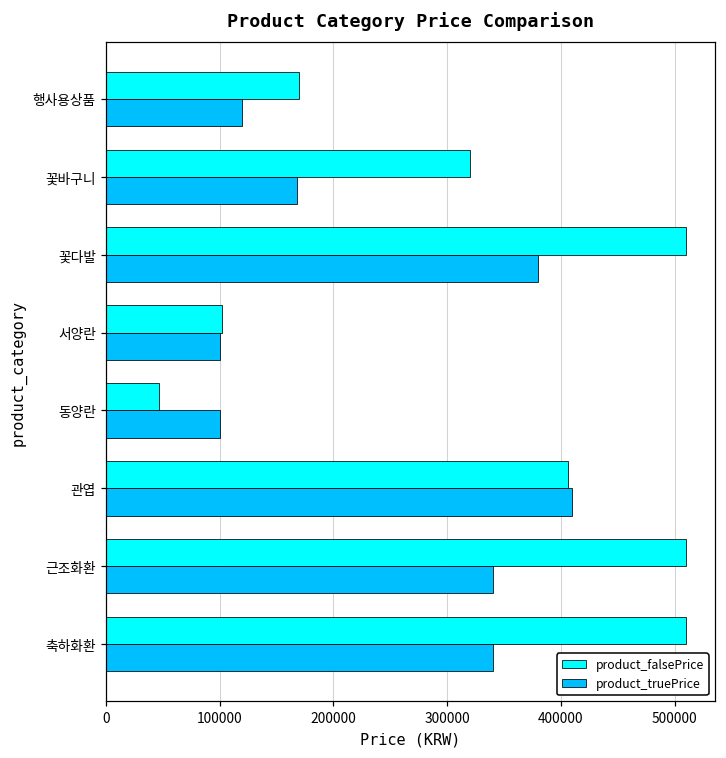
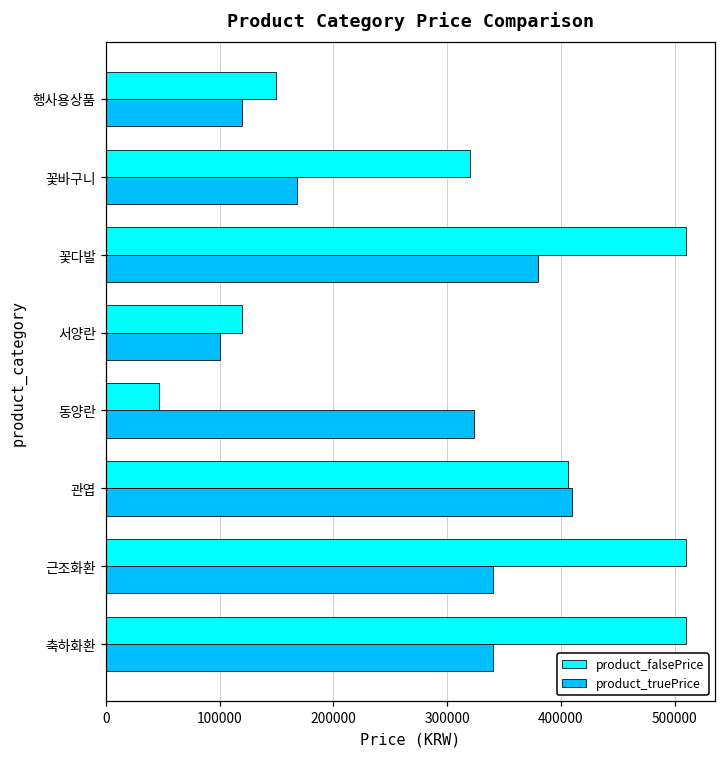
  {
    "product_falsePrice": {
-     "행사용상품": 170000,
+     "행사용상품": 150000,
      "꽃바구니": 320000,
      "꽃다발": 510000,
-     "서양란": 102000,
+     "서양란": 120000,
      "동양란": 47000,
      "관엽": 406000,
      "근조화환": 510000,
      "축하화환": 510000
    },
    "product_truePrice": {
      "행사용상품": 120000,
      "꽃바구니": 168000,
      "꽃다발": 380000,
      "서양란": 100000,
-     "동양란": 100000,
+     "동양란": 324000,
      "관엽": 410000,
      "근조화환": 340000,
      "축하화환": 340000
    }
  }
